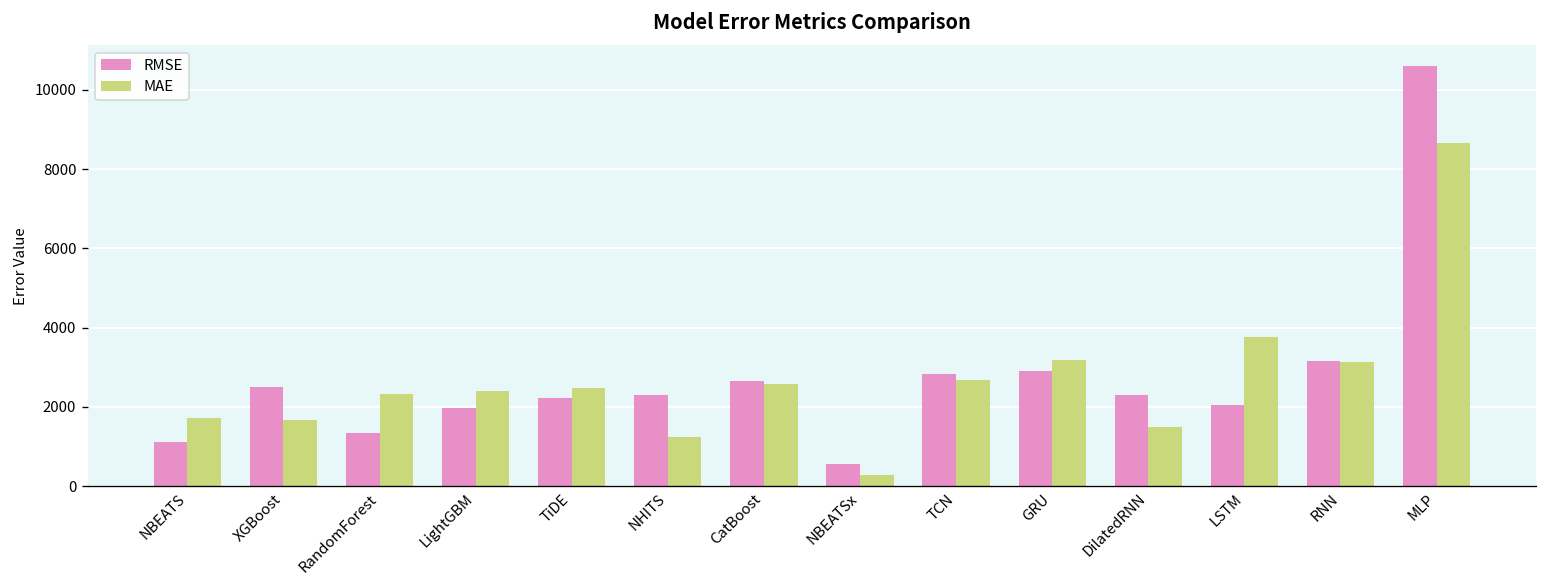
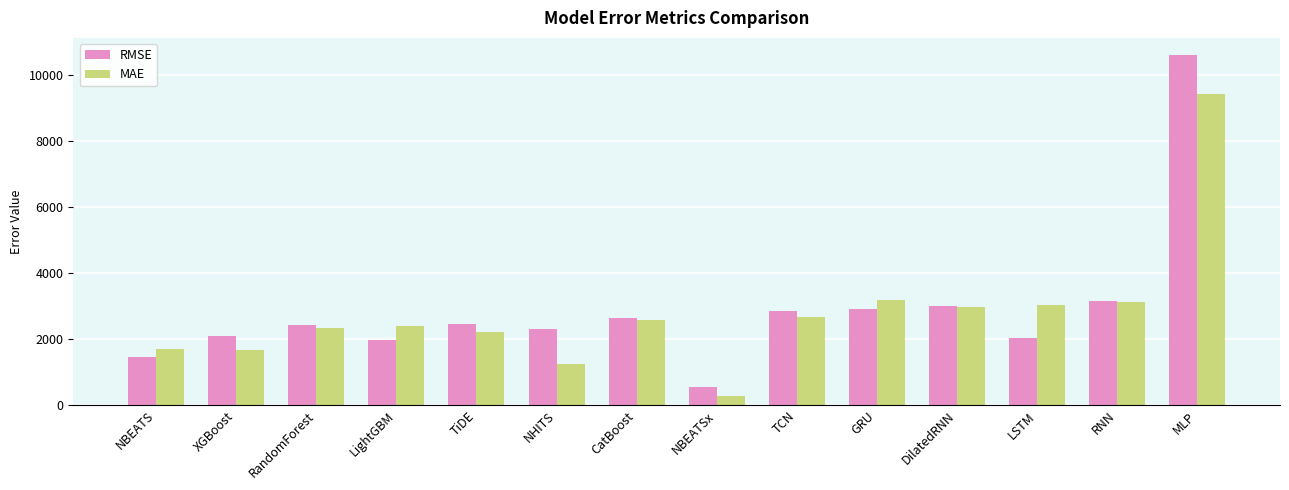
  {
    "RMSE": {
-     "NBEATS": 1100,
-     "XGBoost": 2500,
-     "RandomForest": 1400,
+     "NBEATS": 1500,
+     "XGBoost": 2100,
+     "RandomForest": 2400,
      "LightGBM": 2000,
-     "TiDE": 2200,
+     "TiDE": 2500,
      "NHITS": 2300,
      "CatBoost": 2700,
      "NBEATSx": 600,
      "TCN": 2800,
      "GRU": 2900,
-     "DilatedRNN": 2300,
+     "DilatedRNN": 3000,
      "LSTM": 2000,
      "RNN": 3200,
      "MLP": 10600
    },
    "MAE": {
      "NBEATS": 1700,
      "XGBoost": 1700,
      "RandomForest": 2300,
      "LightGBM": 2400,
-     "TiDE": 2500,
+     "TiDE": 2200,
      "NHITS": 1200,
      "CatBoost": 2600,
      "NBEATSx": 300,
      "TCN": 2700,
      "GRU": 3200,
-     "DilatedRNN": 1500,
-     "LSTM": 3800,
+     "DilatedRNN": 3000,
+     "LSTM": 3000,
      "RNN": 3100,
-     "MLP": 8700
+     "MLP": 9400
    }
  }
